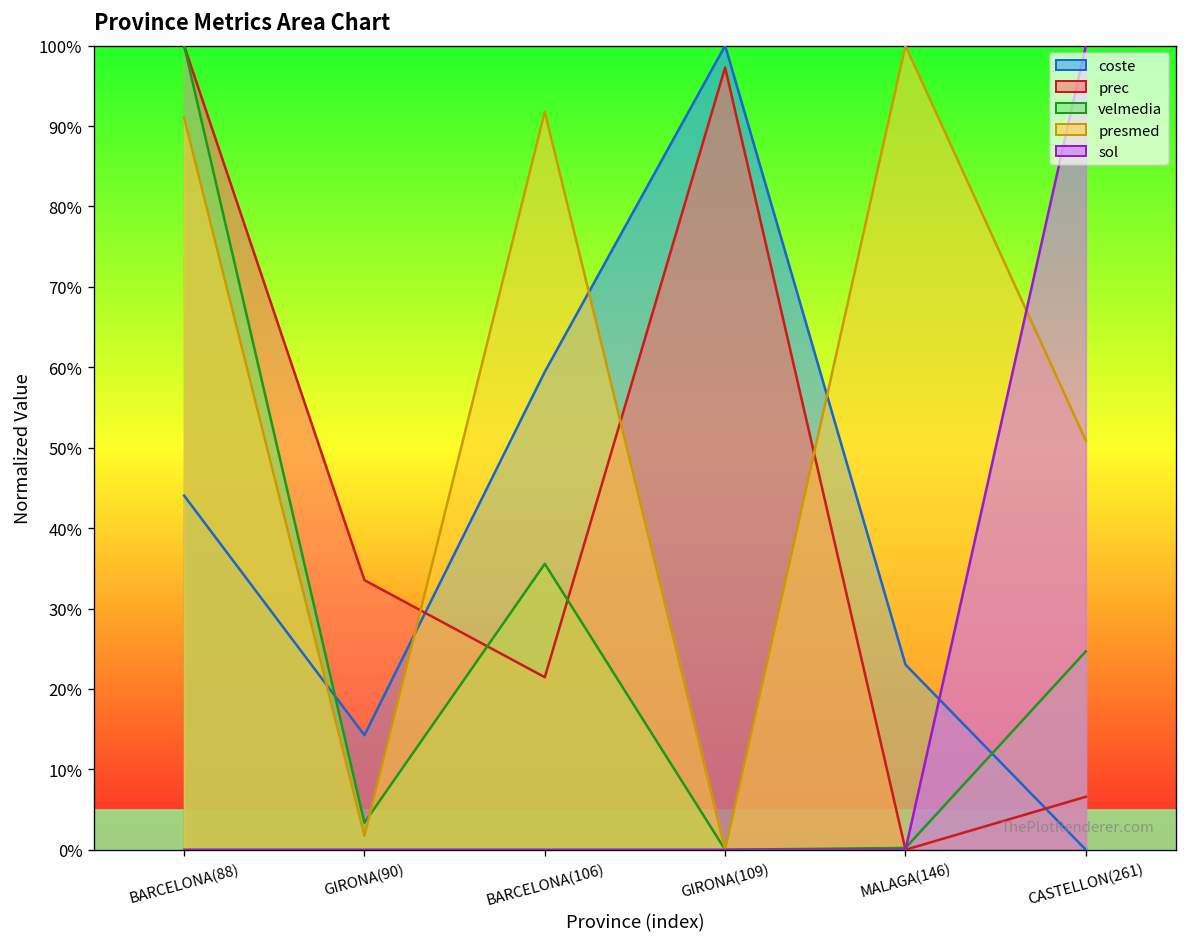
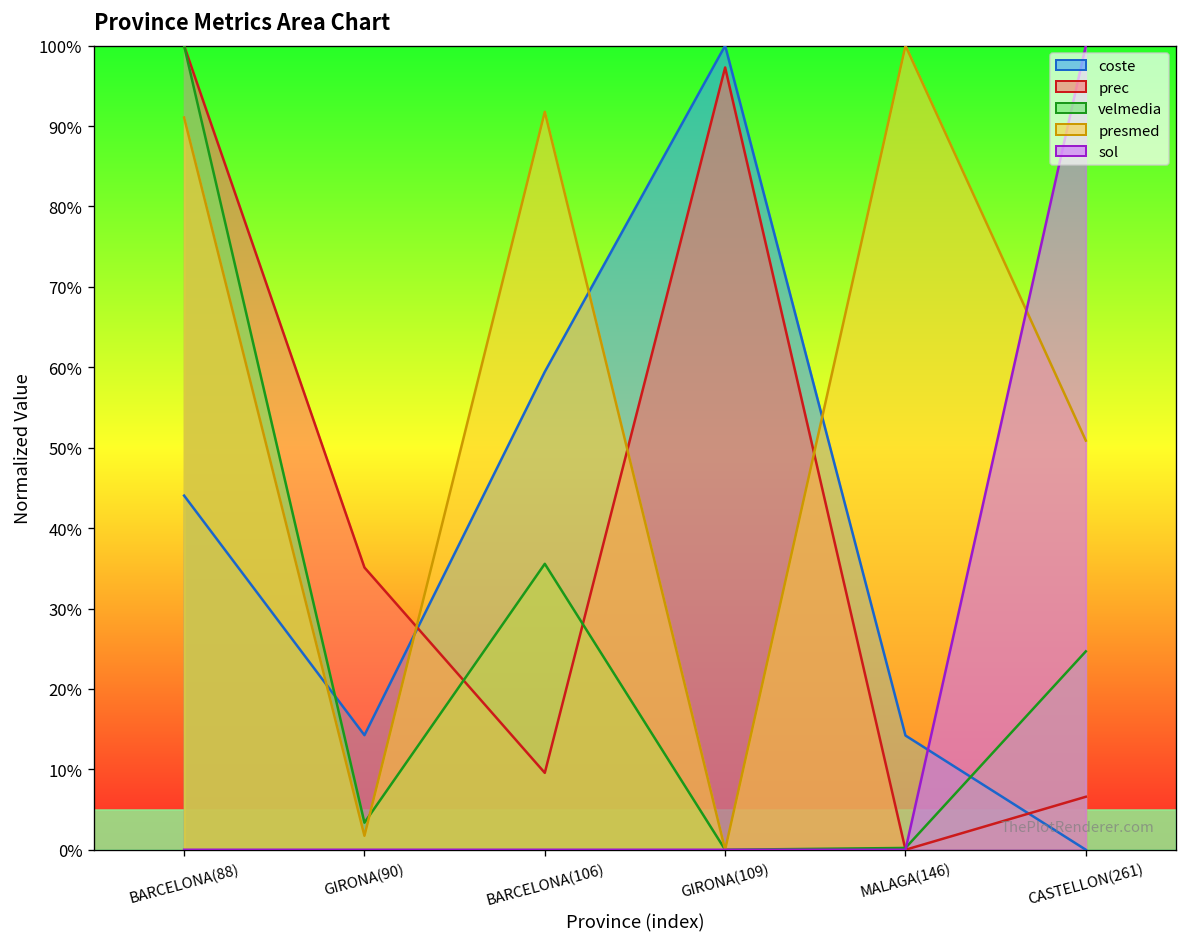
  {
    "coste": {
      "BARCELONA(88)": "44%",
      "GIRONA(90)": "14%",
      "BARCELONA(106)": "59%",
      "GIRONA(109)": "100%",
-     "MALAGA(146)": "23%"
+     "MALAGA(146)": "14%"
    },
    "prec": {
-     "GIRONA(90)": "34%",
-     "BARCELONA(106)": "21%",
+     "GIRONA(90)": "35%",
+     "BARCELONA(106)": "10%",
      "GIRONA(109)": "97%",
      "CASTELLON(261)": "7%"
    },
    "velmedia": {
      "BARCELONA(106)": "36%",
      "CASTELLON(261)": "25%"
    },
    "presmed": {
      "BARCELONA(88)": "91%",
      "BARCELONA(106)": "92%",
      "MALAGA(146)": "100%",
      "CASTELLON(261)": "51%"
    },
    "sol": {
      "CASTELLON(261)": "100%"
    }
  }
